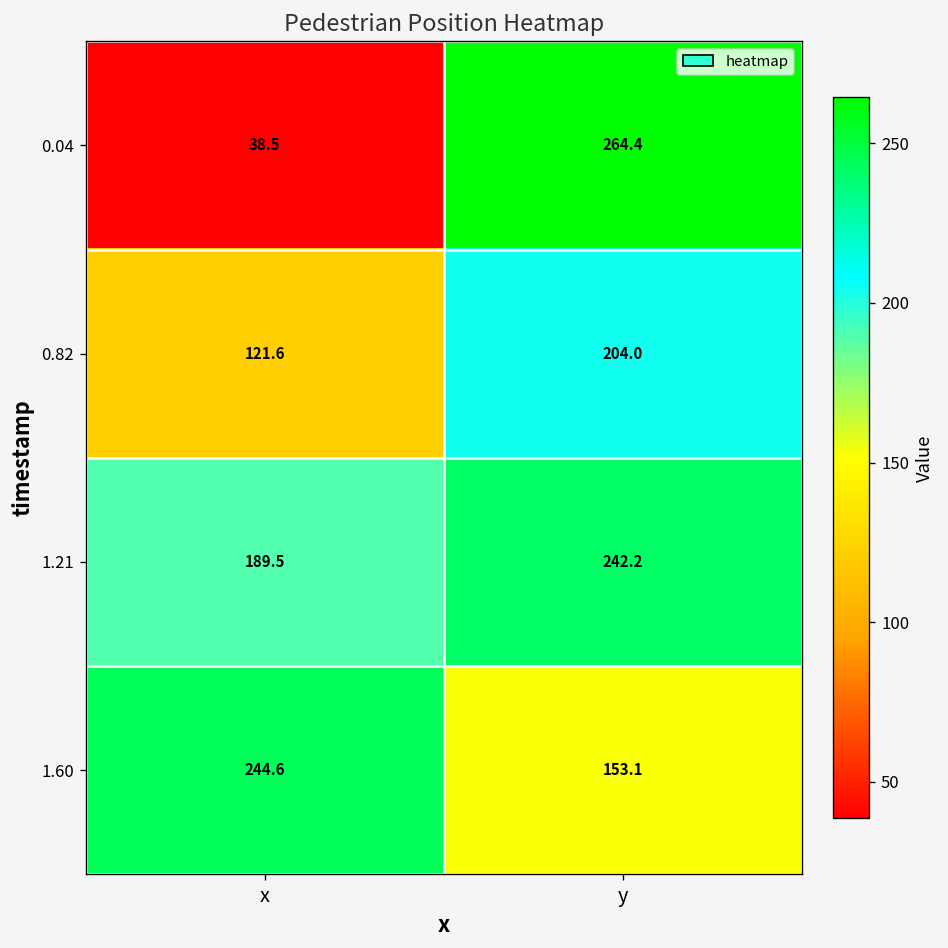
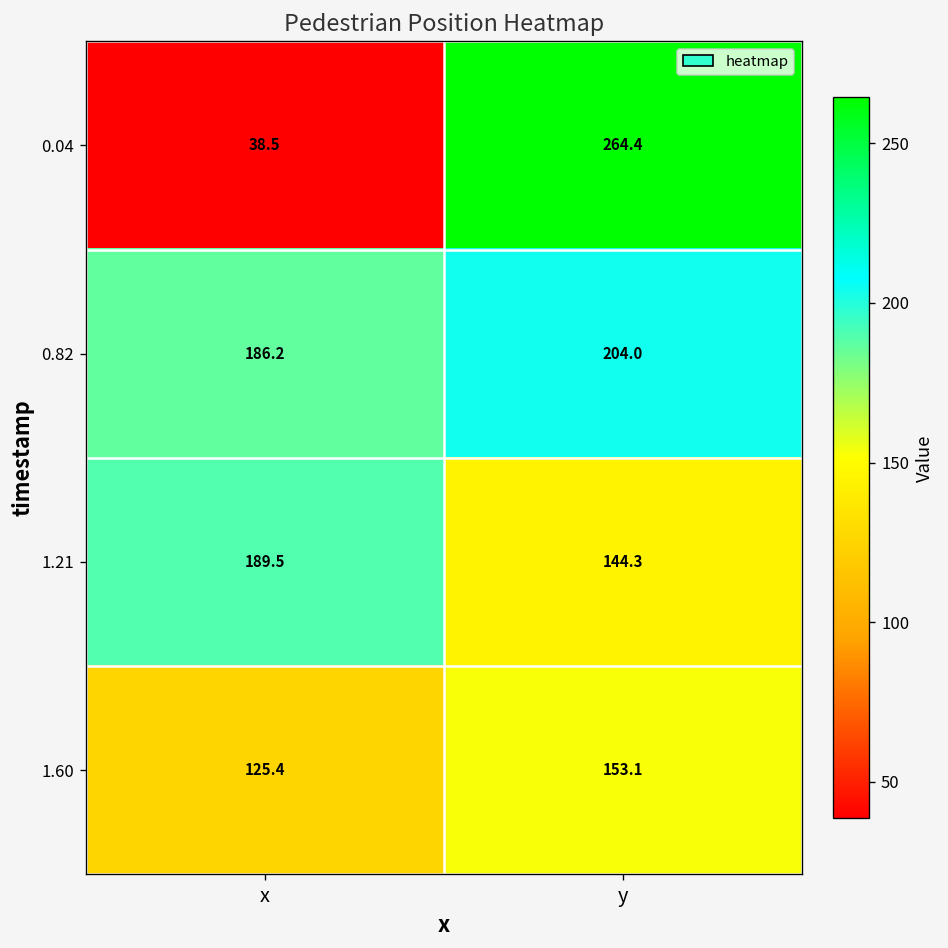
  {
    "0.04": {
      "x": 38.5,
      "y": 264.4
    },
    "0.82": {
-     "x": 121.6,
+     "x": 186.2,
      "y": 204.0
    },
    "1.21": {
      "x": 189.5,
-     "y": 242.2
+     "y": 144.3
    },
    "1.60": {
-     "x": 244.6,
+     "x": 125.4,
      "y": 153.1
    }
  }
